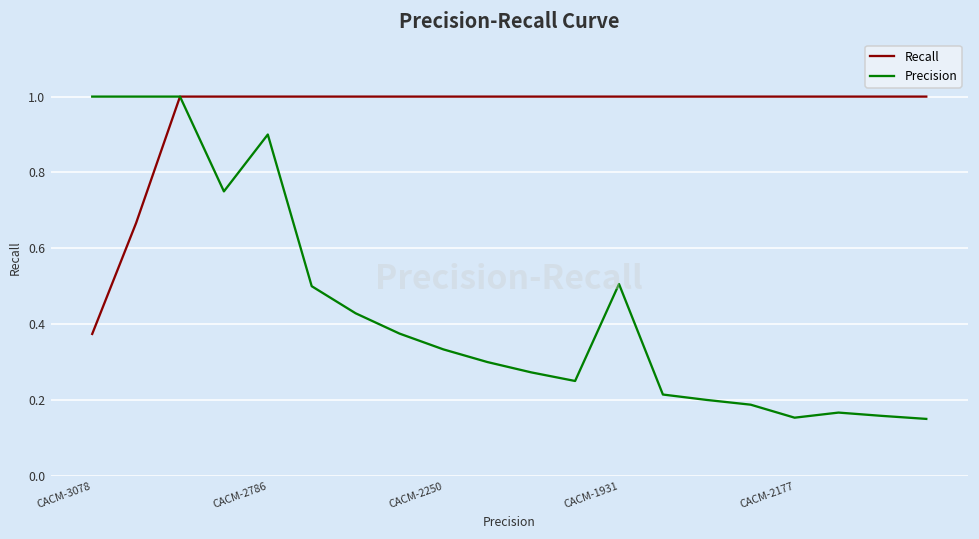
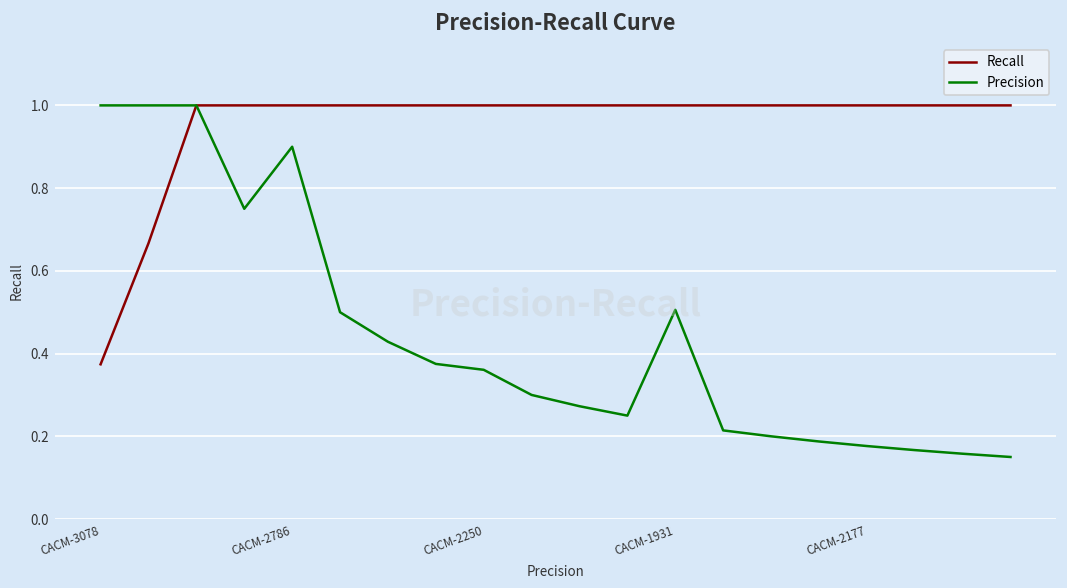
  {
    "Recall": {
      "CACM-3078": 0.37,
      "CACM-2786": 1.00,
      "CACM-2250": 1.00,
      "CACM-1931": 1.00,
      "CACM-2177": 1.00
    },
    "Precision": {
      "CACM-3078": 1.00,
      "CACM-2786": 0.90,
-     "CACM-2250": 0.33,
+     "CACM-2250": 0.36,
      "CACM-1931": 0.51,
-     "CACM-2177": 0.15
+     "CACM-2177": 0.18
    }
  }
